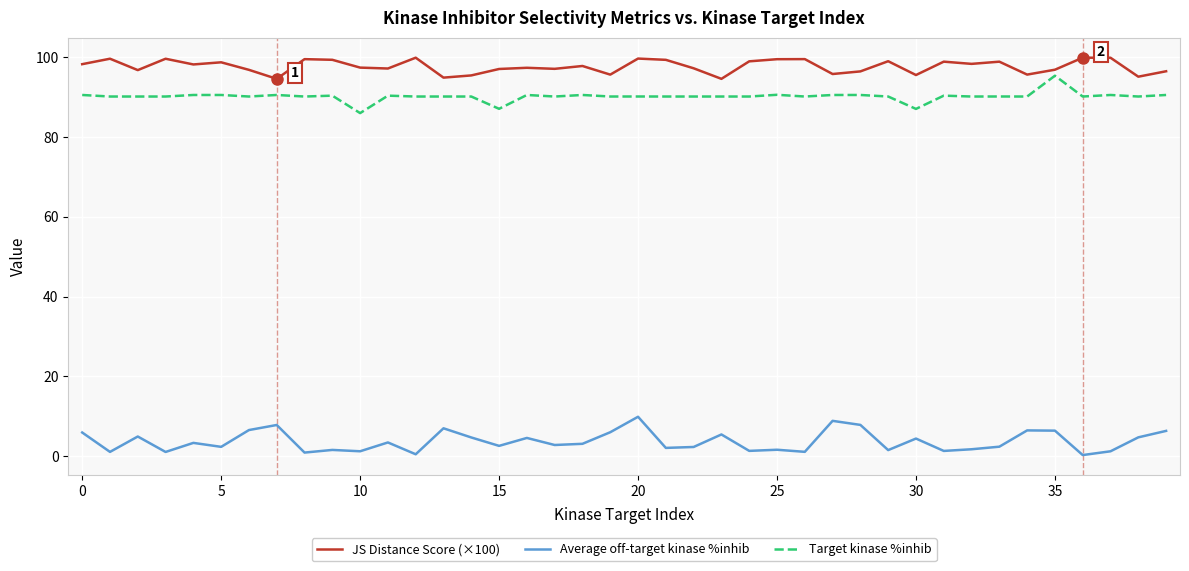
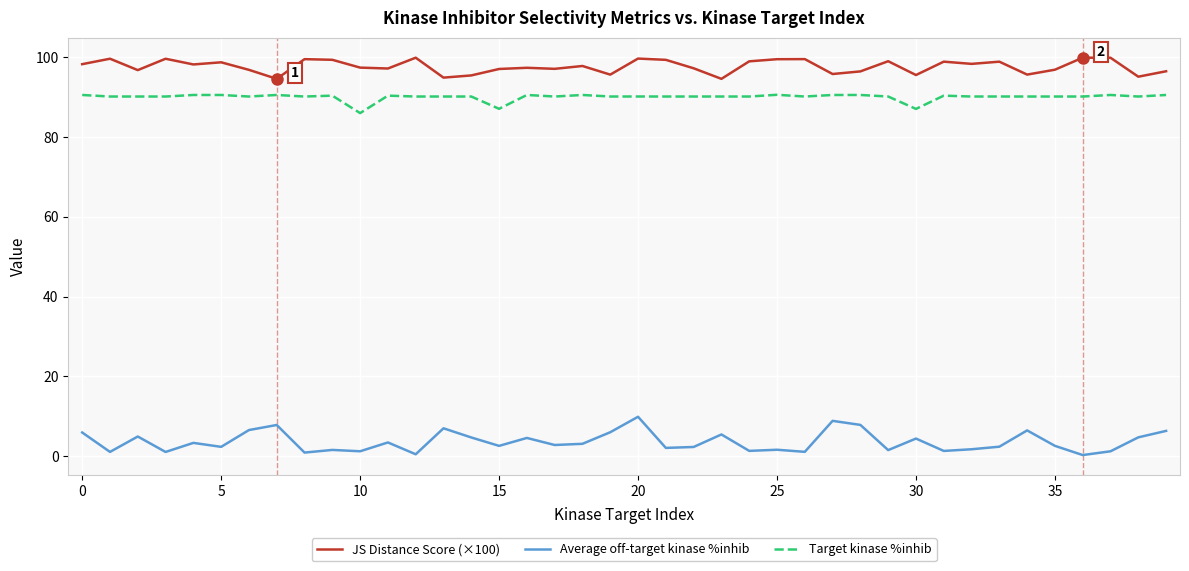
  {
    "Average off-target kinase %inhib": {
      "0": 6,
      "5": 2,
      "10": 1,
      "15": 3,
      "20": 10,
      "25": 2,
      "30": 4,
-     "35": 6
+     "35": 3
    },
    "Target kinase %inhib": {
      "0": 91,
      "5": 91,
      "10": 86,
      "15": 87,
      "20": 90,
      "25": 91,
      "30": 87,
-     "35": 95
+     "35": 90
    }
  }
